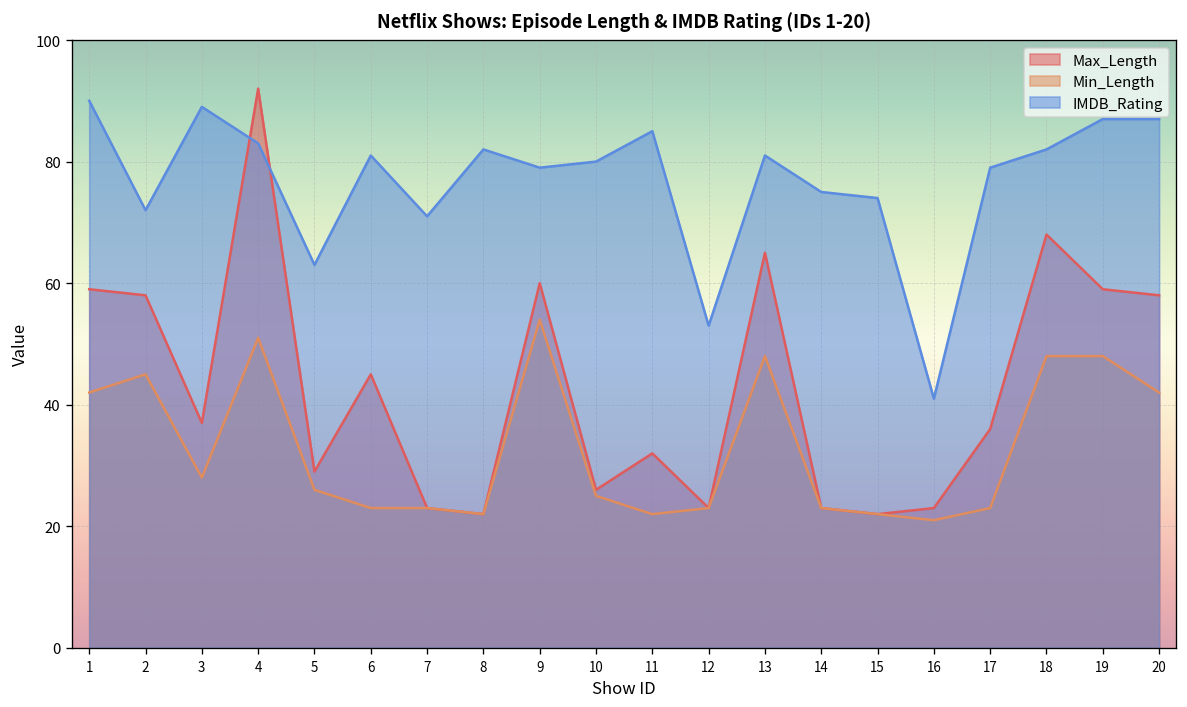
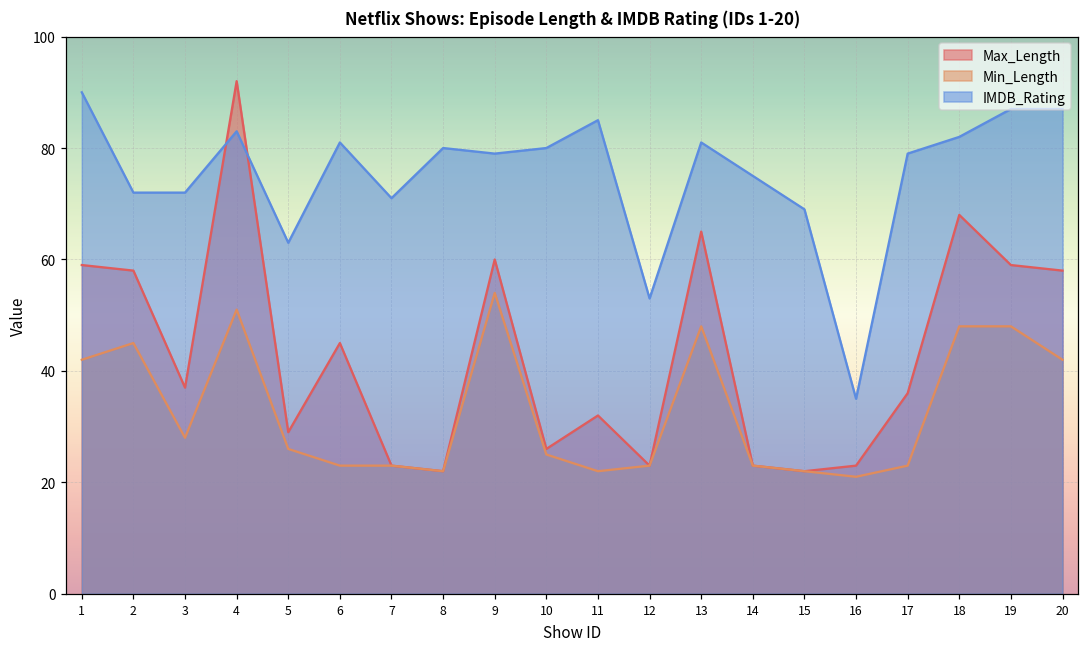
  {
    "IMDB_Rating": {
      "1": 90,
      "2": 72,
-     "3": 89,
+     "3": 72,
      "4": 83,
      "5": 63,
      "6": 81,
      "7": 71,
-     "8": 82,
+     "8": 80,
      "9": 79,
      "10": 80,
      "11": 85,
      "12": 53,
      "13": 81,
      "14": 75,
-     "15": 74,
-     "16": 41,
+     "15": 69,
+     "16": 35,
      "17": 79,
      "18": 82
    }
  }
